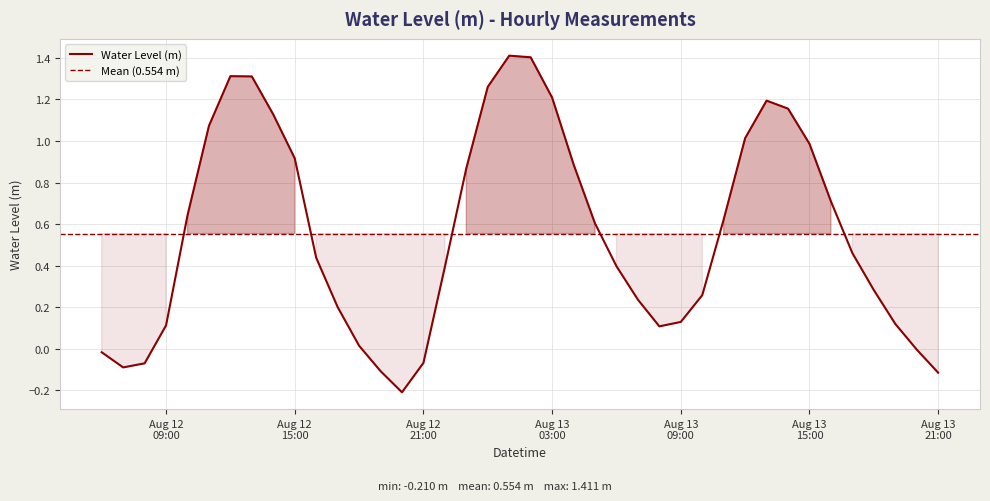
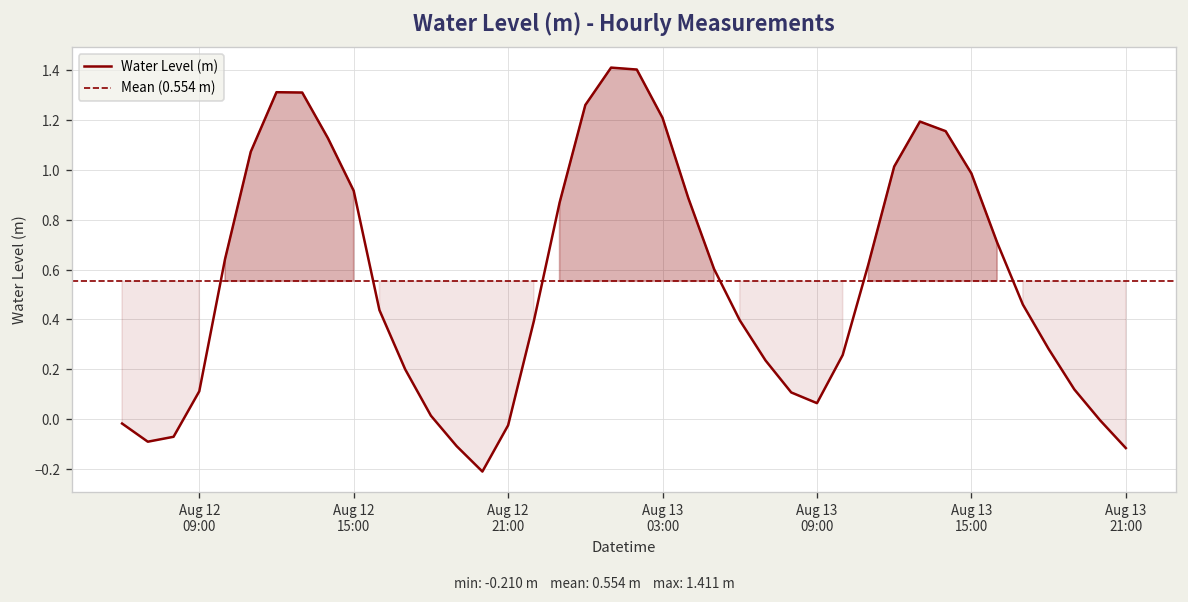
  {
    "Aug 12 09:00": 0.11,
    "Aug 12 15:00": 0.92,
-   "Aug 12 21:00": -0.07,
+   "Aug 12 21:00": -0.02,
    "Aug 13 03:00": 1.21,
-   "Aug 13 09:00": 0.13,
+   "Aug 13 09:00": 0.06,
    "Aug 13 15:00": 0.99,
    "Aug 13 21:00": -0.12
  }
